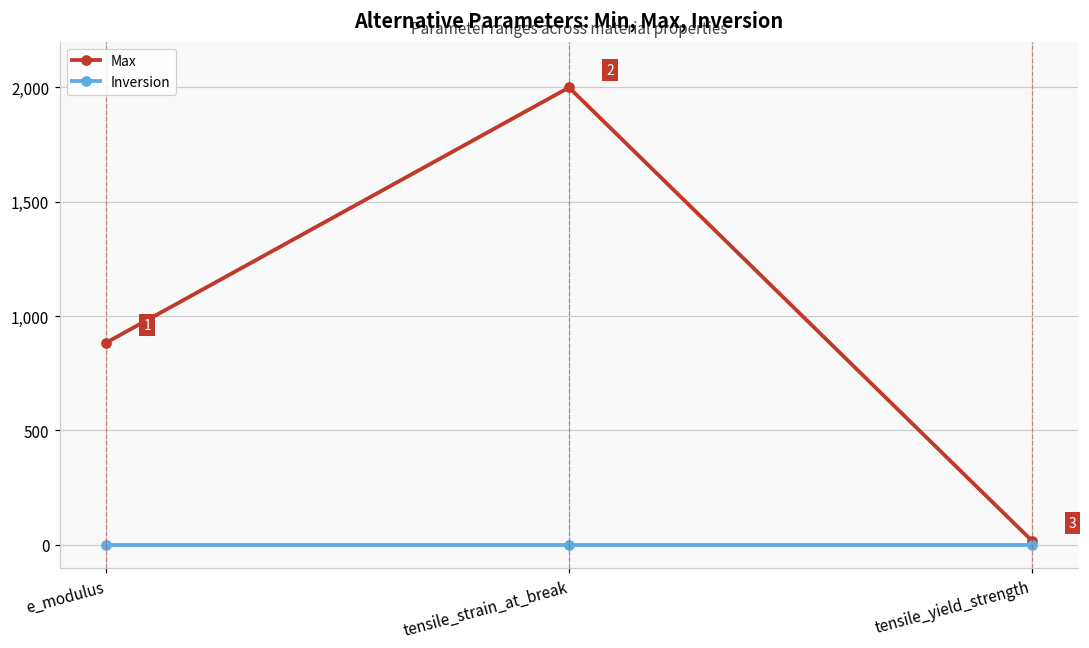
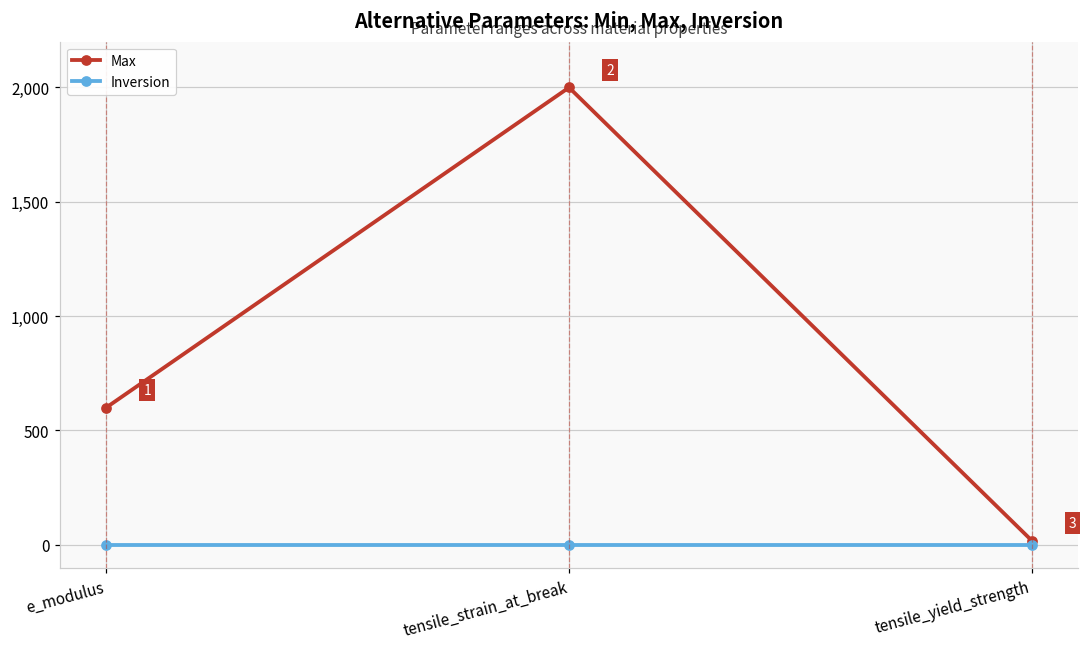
  {
    "Max": {
-     "e_modulus": "880",
+     "e_modulus": "600",
      "tensile_strain_at_break": "2,000",
      "tensile_yield_strength": "20"
    },
    "Inversion": {
      "e_modulus": "0",
      "tensile_strain_at_break": "0",
      "tensile_yield_strength": "0"
    }
  }
